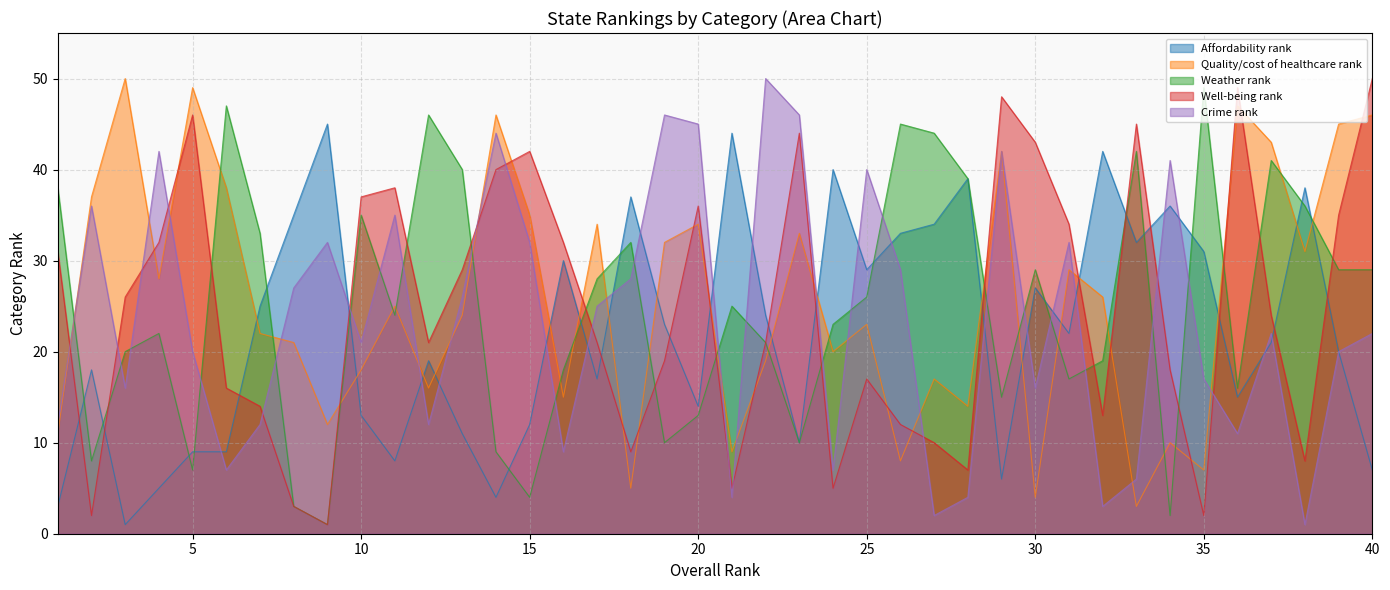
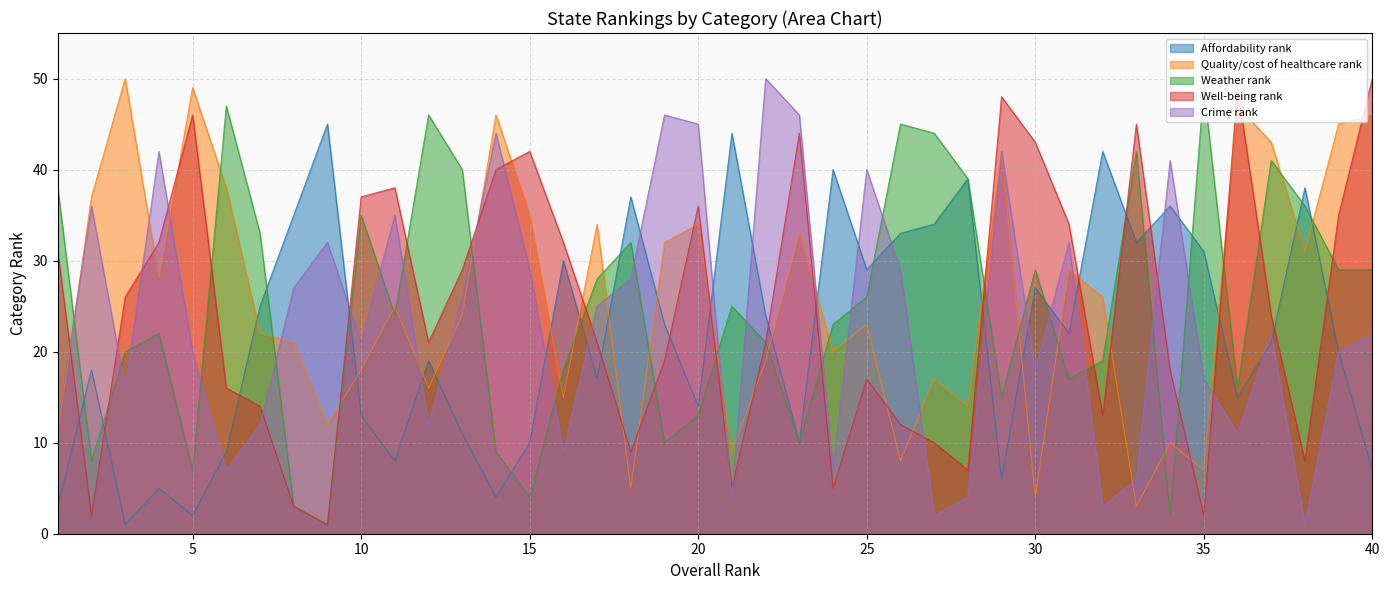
  {
    "Affordability rank": {
-     "5": 9,
+     "5": 2,
      "10": 13,
-     "15": 12,
+     "15": 10,
      "20": 14,
      "25": 29,
      "30": 27,
      "35": 31,
      "40": 7
    },
    "Quality/cost of healthcare rank": {
      "5": 49,
      "10": 18,
      "15": 35,
      "20": 34,
      "25": 23,
      "30": 4,
      "35": 7,
      "40": 46
    },
    "Weather rank": {
      "5": 7,
      "10": 35,
      "15": 4,
      "20": 13,
      "25": 26,
      "30": 29,
      "40": 29
    },
    "Well-being rank": {
      "5": 46,
      "10": 37,
      "15": 42,
      "20": 36,
      "25": 17,
      "30": 43,
      "35": 2,
      "40": 50
    },
    "Crime rank": {
      "5": 20,
      "10": 21,
-     "15": 32,
+     "15": 29,
      "20": 45,
      "25": 40,
-     "30": 16,
+     "30": 18,
      "35": 17,
      "40": 22
    }
  }
